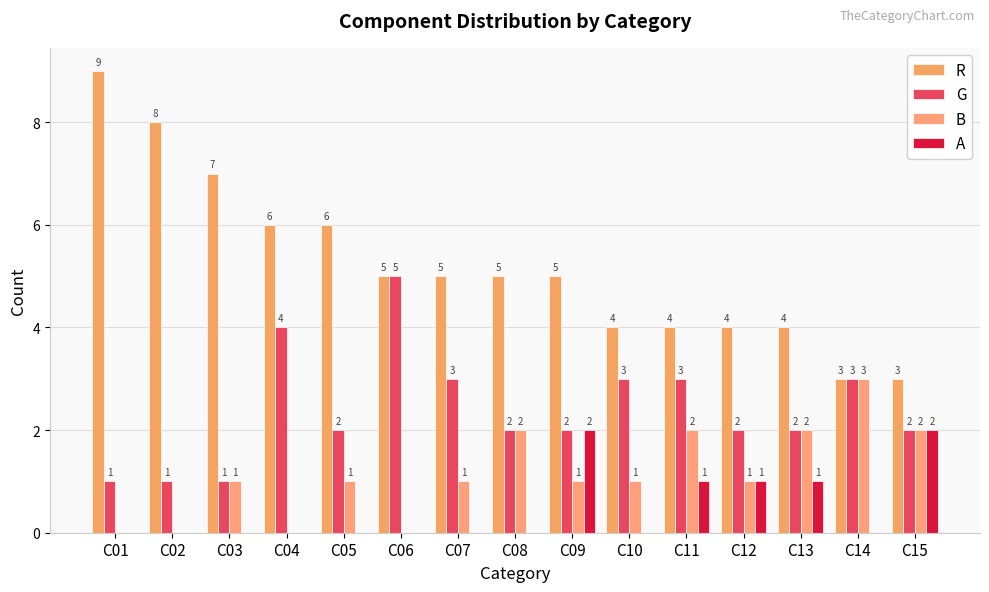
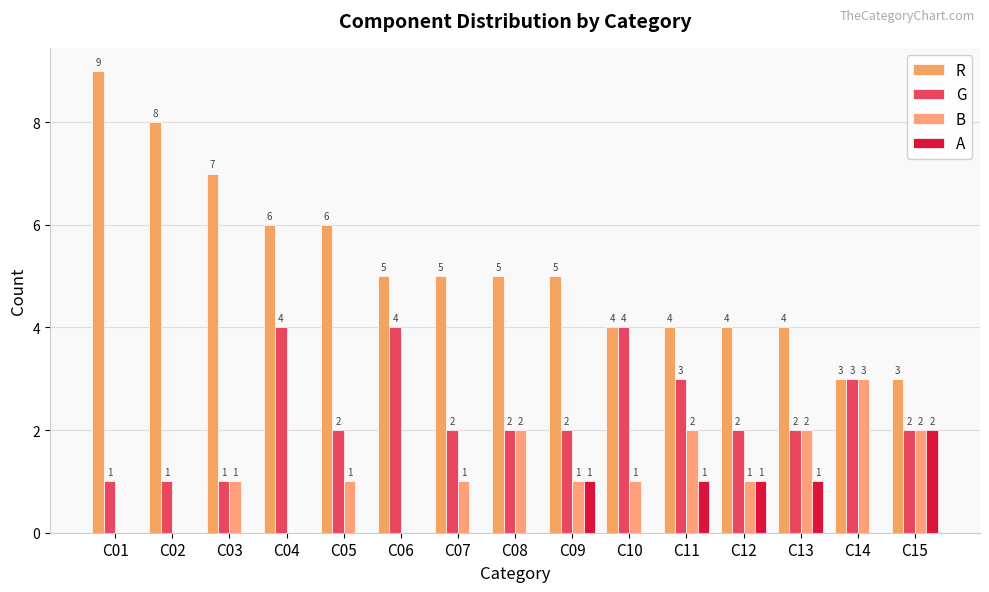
  {
    "G": {
      "C01": 1,
      "C02": 1,
      "C03": 1,
      "C04": 4,
      "C05": 2,
-     "C06": 5,
-     "C07": 3,
+     "C06": 4,
+     "C07": 2,
      "C08": 2,
      "C09": 2,
-     "C10": 3,
+     "C10": 4,
      "C11": 3,
      "C12": 2,
      "C13": 2,
      "C14": 3,
      "C15": 2
    },
    "A": {
-     "C09": 2,
+     "C09": 1,
      "C11": 1,
      "C12": 1,
      "C13": 1,
      "C15": 2
    }
  }
